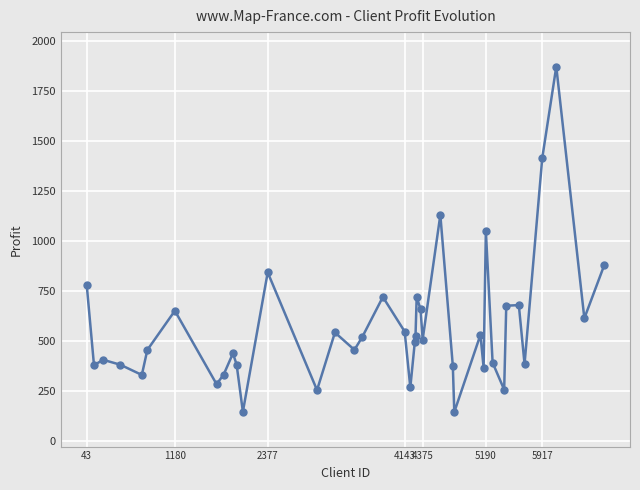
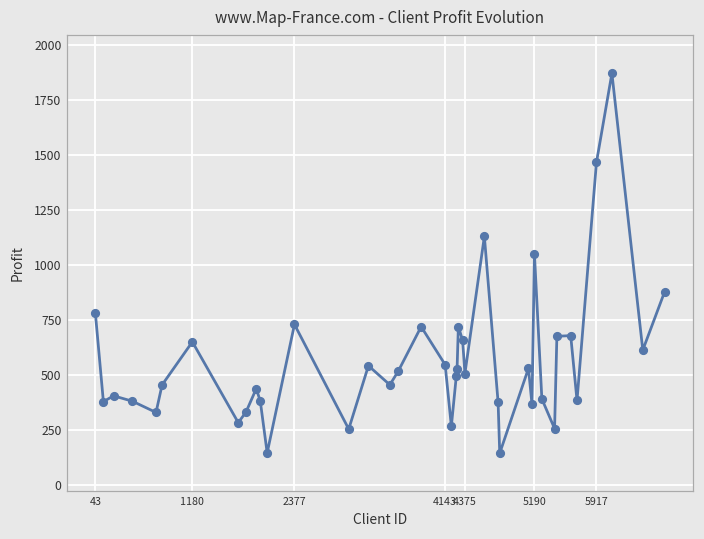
  {
    "43": 780,
    "1180": 650,
-   "2377": 840,
+   "2377": 730,
    "5190": 1050,
-   "5917": 1410
+   "5917": 1470
  }
